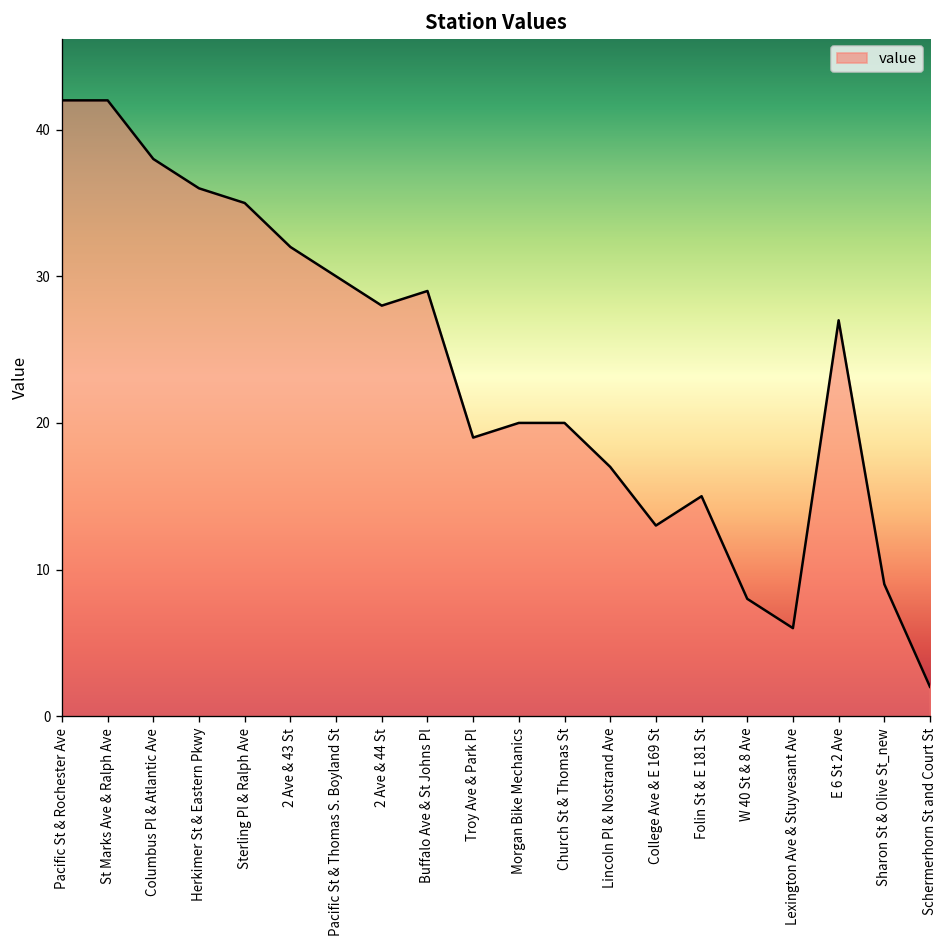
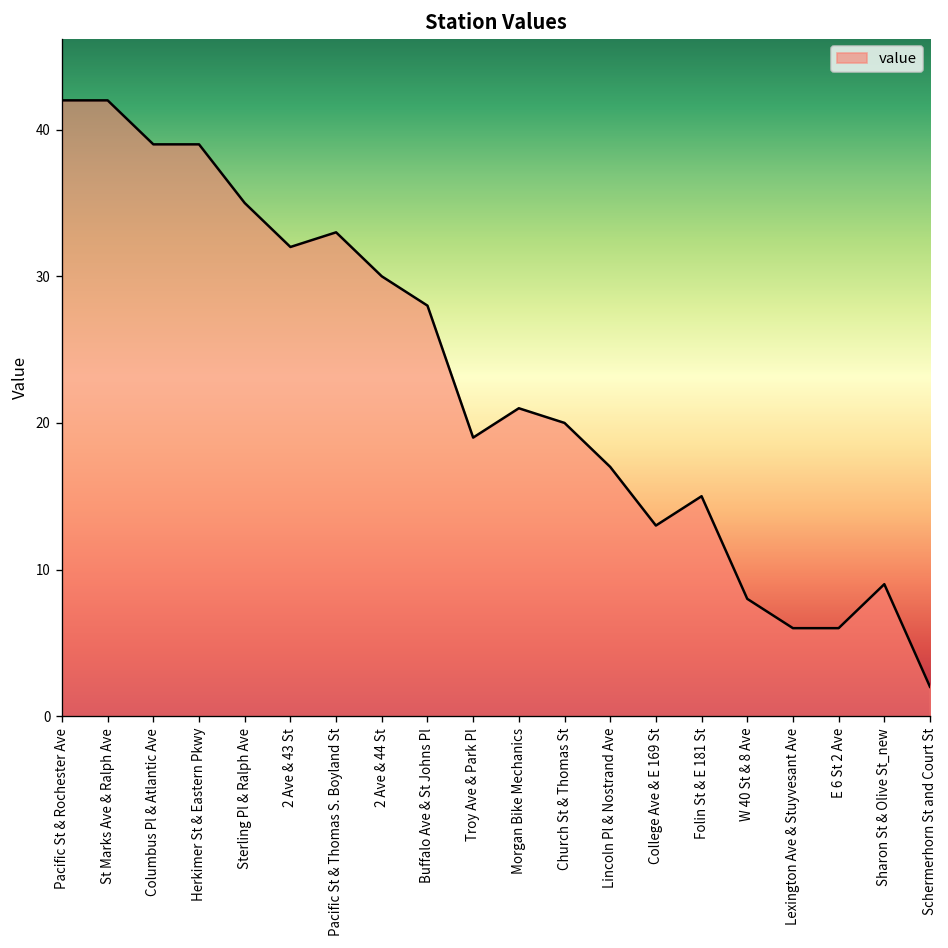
  {
    "Pacific St & Rochester Ave": 42,
    "St Marks Ave & Ralph Ave": 42,
-   "Columbus Pl & Atlantic Ave": 38,
-   "Herkimer St & Eastern Pkwy": 36,
+   "Columbus Pl & Atlantic Ave": 39,
+   "Herkimer St & Eastern Pkwy": 39,
    "Sterling Pl & Ralph Ave": 35,
    "2 Ave & 43 St": 32,
-   "Pacific St & Thomas S. Boyland St": 30,
-   "2 Ave & 44 St": 28,
-   "Buffalo Ave & St Johns Pl": 29,
+   "Pacific St & Thomas S. Boyland St": 33,
+   "2 Ave & 44 St": 30,
+   "Buffalo Ave & St Johns Pl": 28,
    "Troy Ave & Park Pl": 19,
-   "Morgan Bike Mechanics": 20,
+   "Morgan Bike Mechanics": 21,
    "Church St & Thomas St": 20,
    "Lincoln Pl & Nostrand Ave": 17,
    "College Ave & E 169 St": 13,
    "Folin St & E 181 St": 15,
    "W 40 St & 8 Ave": 8,
    "Lexington Ave & Stuyvesant Ave": 6,
-   "E 6 St 2 Ave": 27,
+   "E 6 St 2 Ave": 6,
    "Sharon St & Olive St_new": 9,
    "Schermerhorn St and Court St": 2
  }
